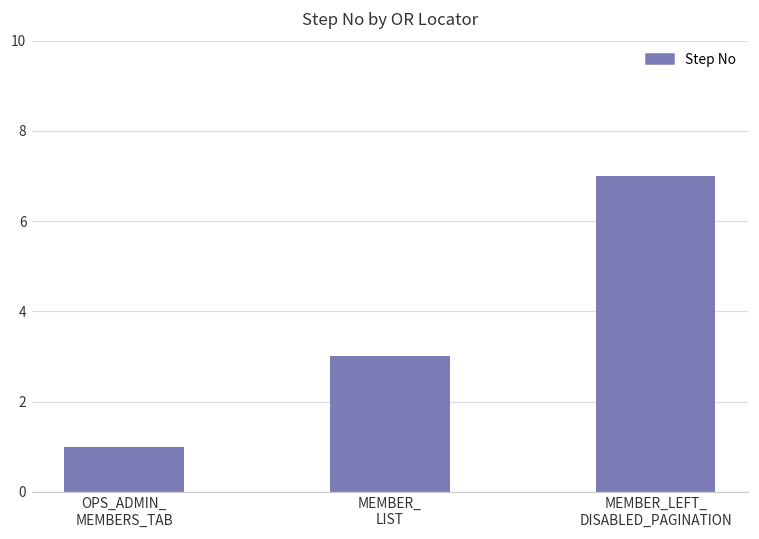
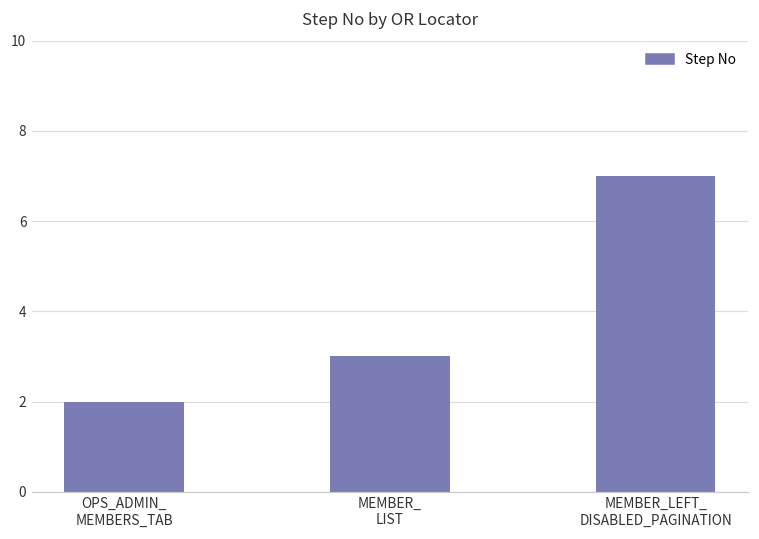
  {
-   "OPS_ADMIN_ MEMBERS_TAB": 1,
+   "OPS_ADMIN_ MEMBERS_TAB": 2,
    "MEMBER_ LIST": 3,
    "MEMBER_LEFT_ DISABLED_PAGINATION": 7
  }
